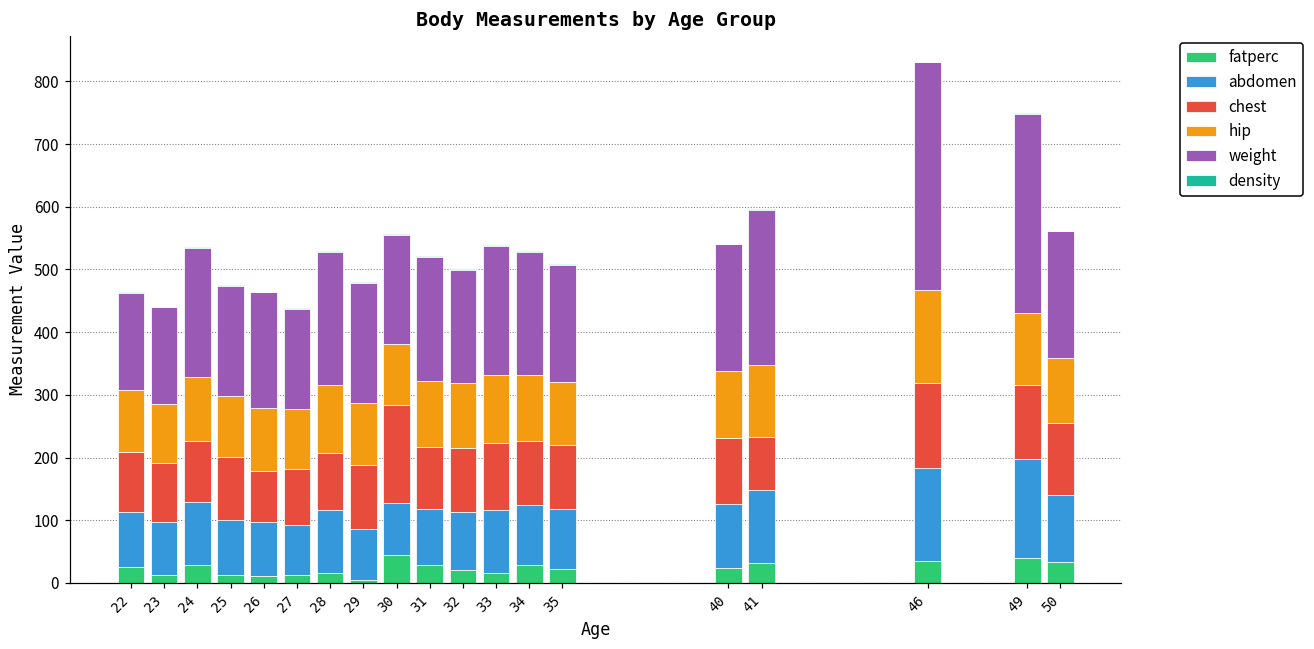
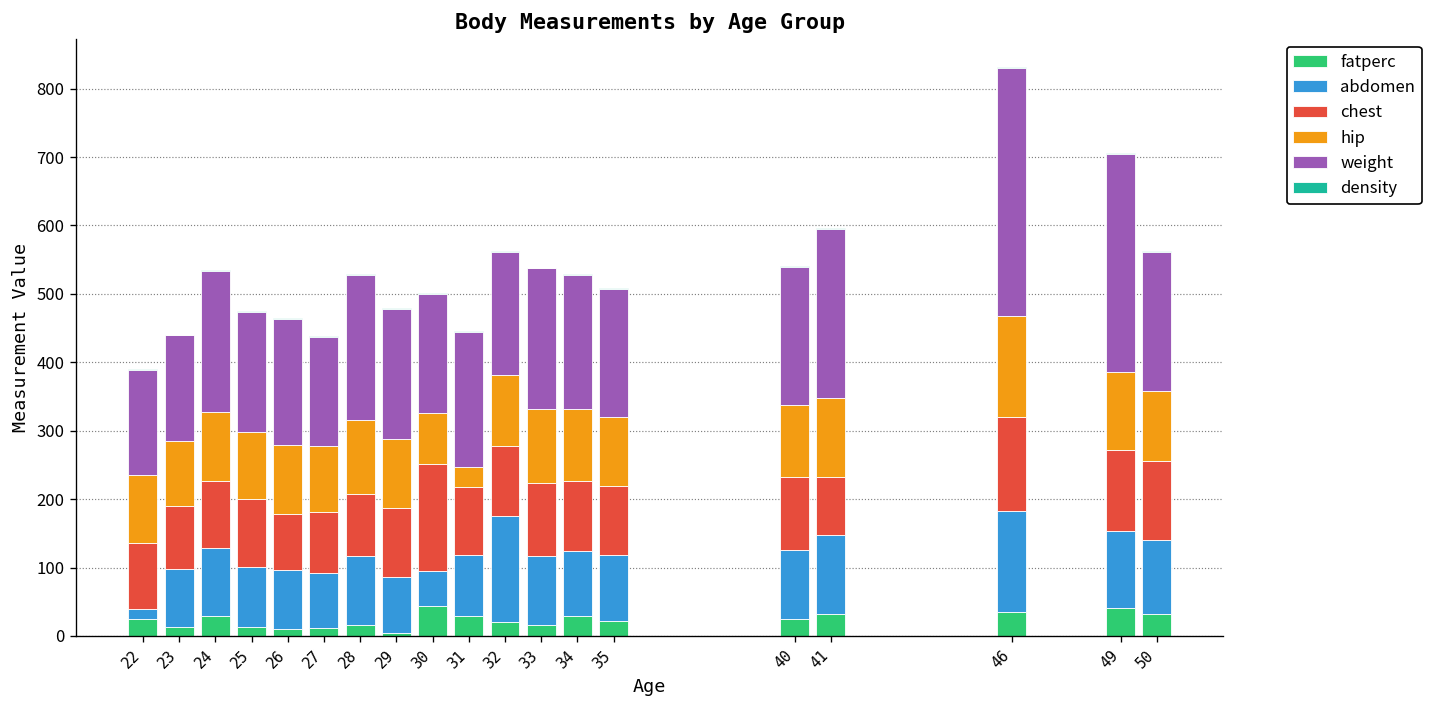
  {
    "abdomen": {
-     "22": 90,
+     "22": 10,
      "23": 90,
      "24": 100,
      "25": 90,
      "26": 90,
      "27": 80,
      "28": 100,
      "29": 80,
-     "30": 80,
+     "30": 50,
      "31": 90,
-     "32": 90,
+     "32": 150,
      "33": 100,
      "34": 100,
      "35": 100,
      "40": 100,
      "41": 120,
      "46": 150,
-     "49": 160,
+     "49": 110,
      "50": 110
    },
    "chest": {
      "22": 100,
      "23": 90,
      "24": 100,
      "25": 100,
      "26": 80,
      "27": 90,
      "28": 90,
      "29": 100,
      "30": 160,
      "31": 100,
      "32": 100,
      "33": 110,
      "34": 100,
      "35": 100,
      "40": 110,
      "41": 80,
      "46": 140,
      "49": 120,
      "50": 110
    },
    "hip": {
      "22": 100,
      "23": 90,
      "24": 100,
      "25": 100,
      "26": 100,
      "27": 100,
      "28": 110,
      "29": 100,
-     "30": 100,
-     "31": 100,
+     "30": 80,
+     "31": 30,
      "32": 100,
      "33": 110,
      "34": 110,
      "35": 100,
      "40": 110,
      "41": 120,
      "46": 150,
      "49": 110,
      "50": 100
    },
    "weight": {
      "22": 150,
      "23": 150,
      "24": 210,
      "25": 180,
      "26": 180,
      "27": 160,
      "28": 210,
      "29": 190,
      "30": 170,
      "31": 200,
      "32": 180,
      "33": 210,
      "34": 200,
      "35": 190,
      "40": 200,
      "41": 250,
      "46": 360,
      "49": 320,
      "50": 200
    }
  }
